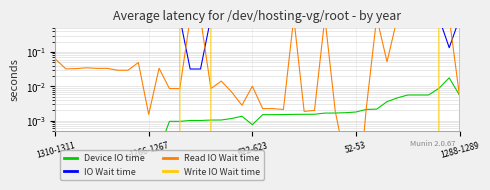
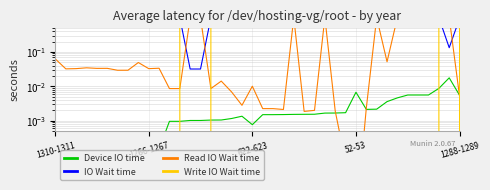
  {
    "Device IO time": {
      "622-623": 0.0008,
-     "52-53": 0.002
+     "52-53": 0.007
    },
    "Read IO Wait time": {
      "1310-1311": 0.06,
-     "1266-1267": 0.002,
+     "1266-1267": 0.03,
      "622-623": 0.010
    }
  }
